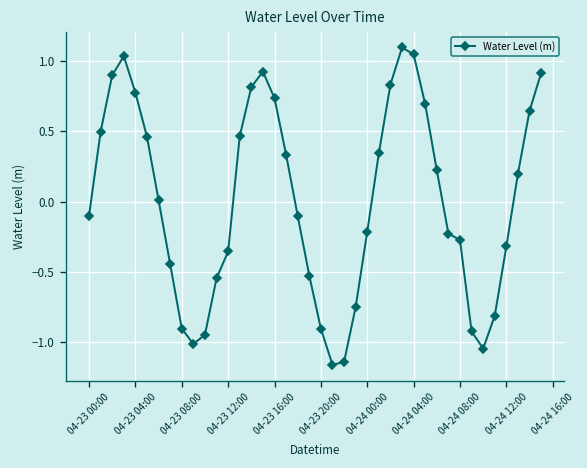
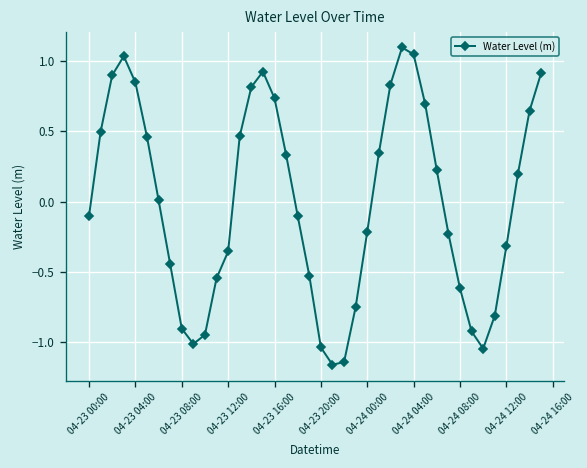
  {
    "04-23 00:00": -0.10,
-   "04-23 04:00": 0.77,
+   "04-23 04:00": 0.84,
    "04-23 08:00": -0.90,
    "04-23 12:00": -0.35,
    "04-23 16:00": 0.73,
-   "04-23 20:00": -0.90,
+   "04-23 20:00": -1.04,
    "04-24 00:00": -0.21,
    "04-24 04:00": 1.04,
-   "04-24 08:00": -0.27,
+   "04-24 08:00": -0.62,
    "04-24 12:00": -0.32
  }
